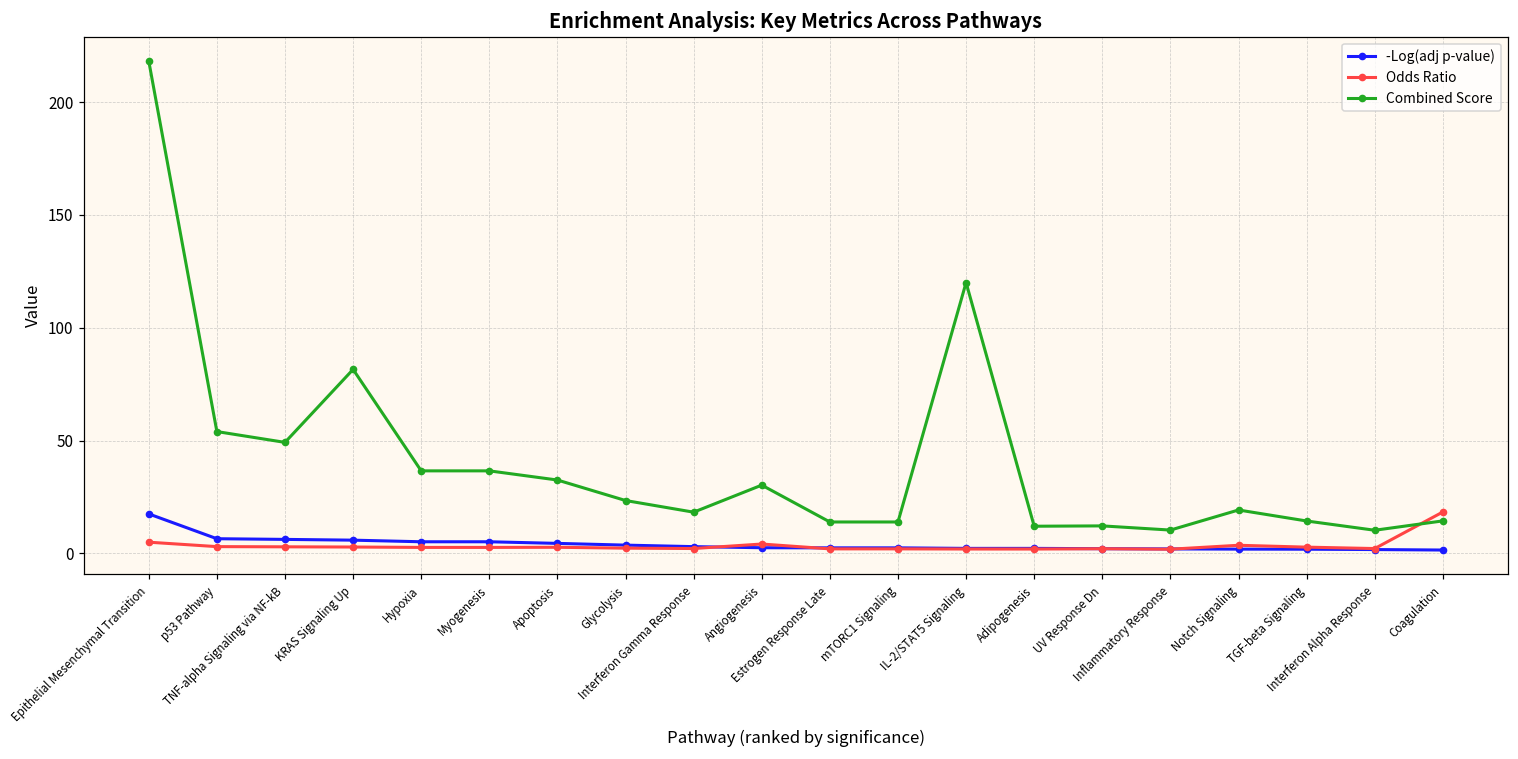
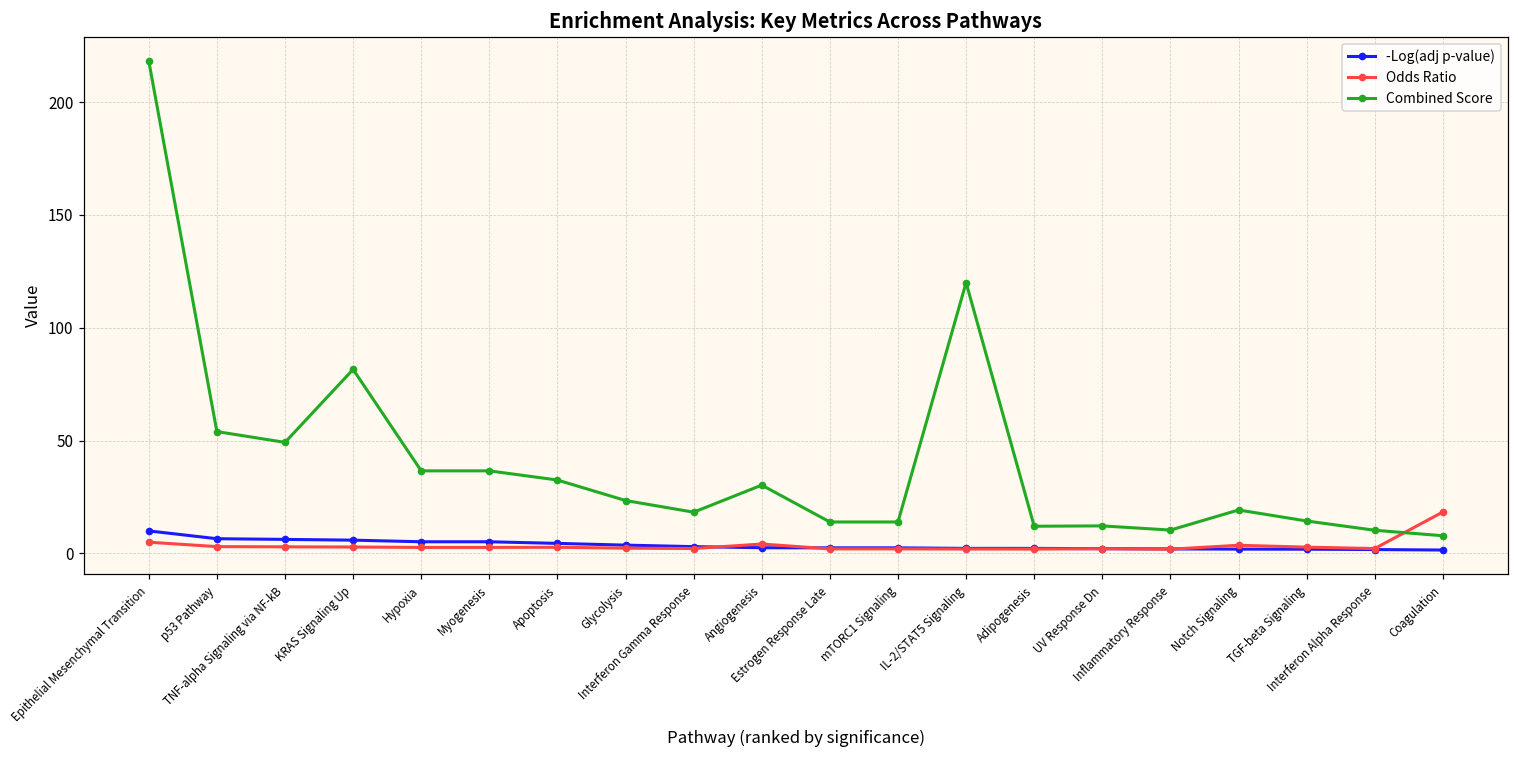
  {
    "-Log(adj p-value)": {
-     "Epithelial Mesenchymal Transition": 17,
+     "Epithelial Mesenchymal Transition": 10,
      "p53 Pathway": 6,
      "TNF-alpha Signaling via NF-kB": 6,
      "KRAS Signaling Up": 6,
      "Hypoxia": 5,
      "Myogenesis": 5,
      "Apoptosis": 4,
      "Glycolysis": 4,
      "Angiogenesis": 2,
      "Notch Signaling": 2,
      "Coagulation": 1
    },
    "Odds Ratio": {
      "Epithelial Mesenchymal Transition": 5,
      "p53 Pathway": 3,
      "TNF-alpha Signaling via NF-kB": 3,
      "KRAS Signaling Up": 3,
      "Hypoxia": 3,
      "Myogenesis": 3,
      "Apoptosis": 3,
      "Glycolysis": 2,
      "Angiogenesis": 4,
      "Notch Signaling": 4,
      "Coagulation": 18
    },
    "Combined Score": {
      "Epithelial Mesenchymal Transition": 218,
      "p53 Pathway": 54,
      "TNF-alpha Signaling via NF-kB": 49,
      "KRAS Signaling Up": 82,
      "Hypoxia": 37,
      "Myogenesis": 37,
      "Apoptosis": 32,
      "Glycolysis": 23,
      "Interferon Gamma Response": 18,
      "Angiogenesis": 30,
      "Estrogen Response Late": 14,
      "mTORC1 Signaling": 14,
      "IL-2/STAT5 Signaling": 120,
      "Adipogenesis": 12,
      "UV Response Dn": 12,
      "Inflammatory Response": 10,
      "Notch Signaling": 19,
      "TGF-beta Signaling": 14,
      "Interferon Alpha Response": 10,
-     "Coagulation": 14
+     "Coagulation": 8
    }
  }
